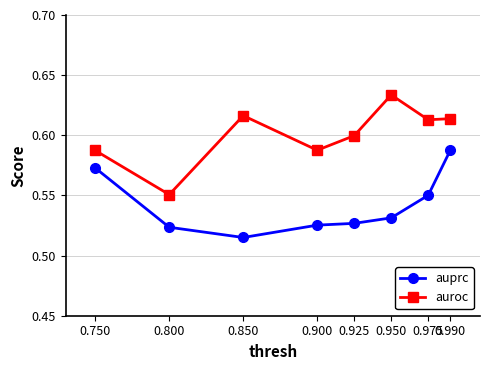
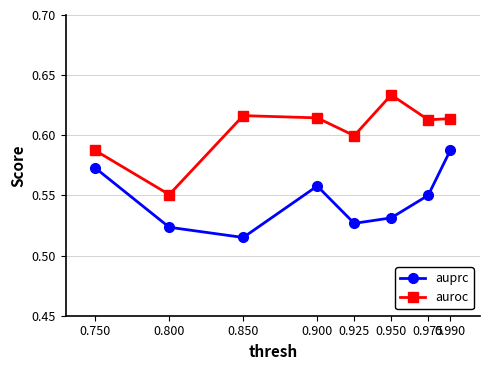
  {
    "auprc": {
      "0.750": 0.573,
      "0.800": 0.524,
      "0.850": 0.515,
-     "0.900": 0.525,
+     "0.900": 0.558,
      "0.925": 0.527,
      "0.950": 0.531
    },
    "auroc": {
      "0.750": 0.587,
      "0.800": 0.551,
      "0.850": 0.616,
-     "0.900": 0.588,
+     "0.900": 0.614,
      "0.925": 0.600,
      "0.950": 0.634
    }
  }
